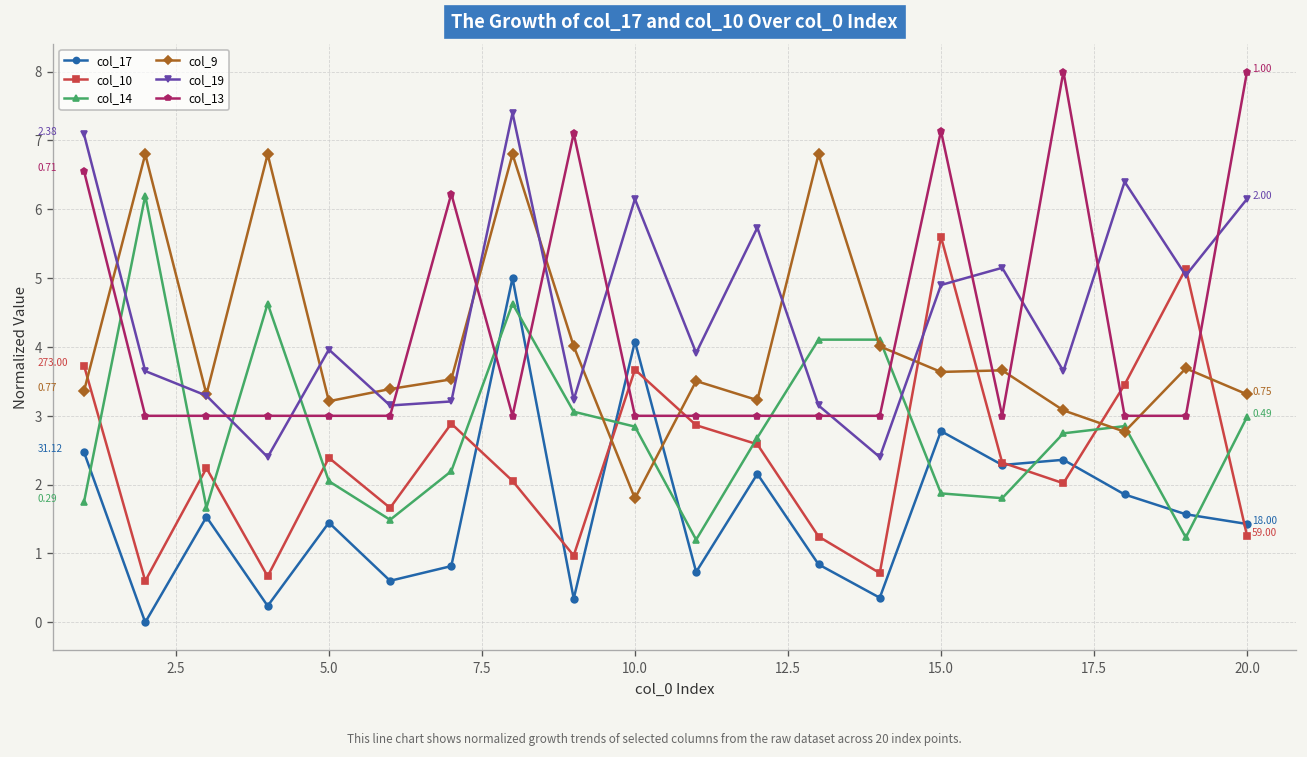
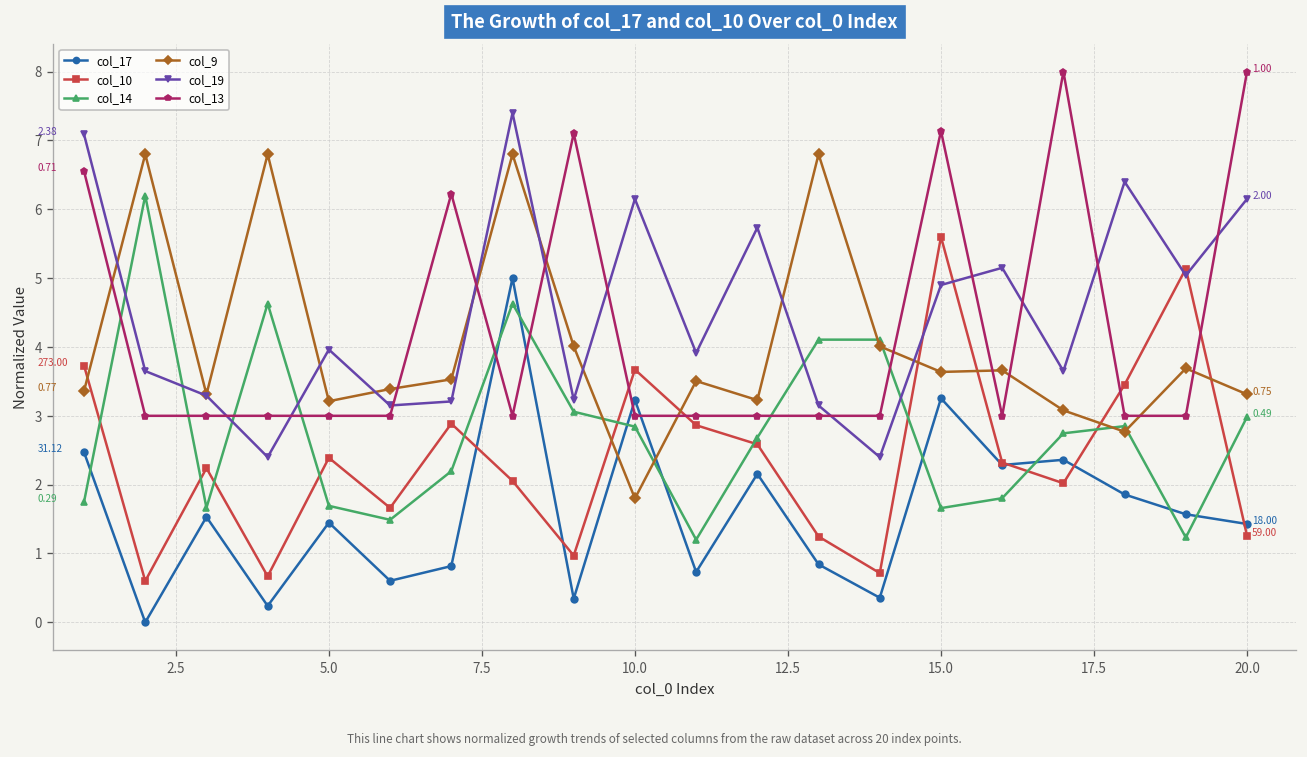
  {
    "col_17": {
      "5.0": 1.4,
-     "10.0": 4.1,
-     "15.0": 2.8
+     "10.0": 3.2,
+     "15.0": 3.3
    },
    "col_14": {
-     "5.0": 2.1,
+     "5.0": 1.7,
      "10.0": 2.8,
-     "15.0": 1.9
+     "15.0": 1.7
    },
    "col_19": {
      "5.0": 4.0,
      "10.0": 6.1,
      "15.0": 4.9
    }
  }
